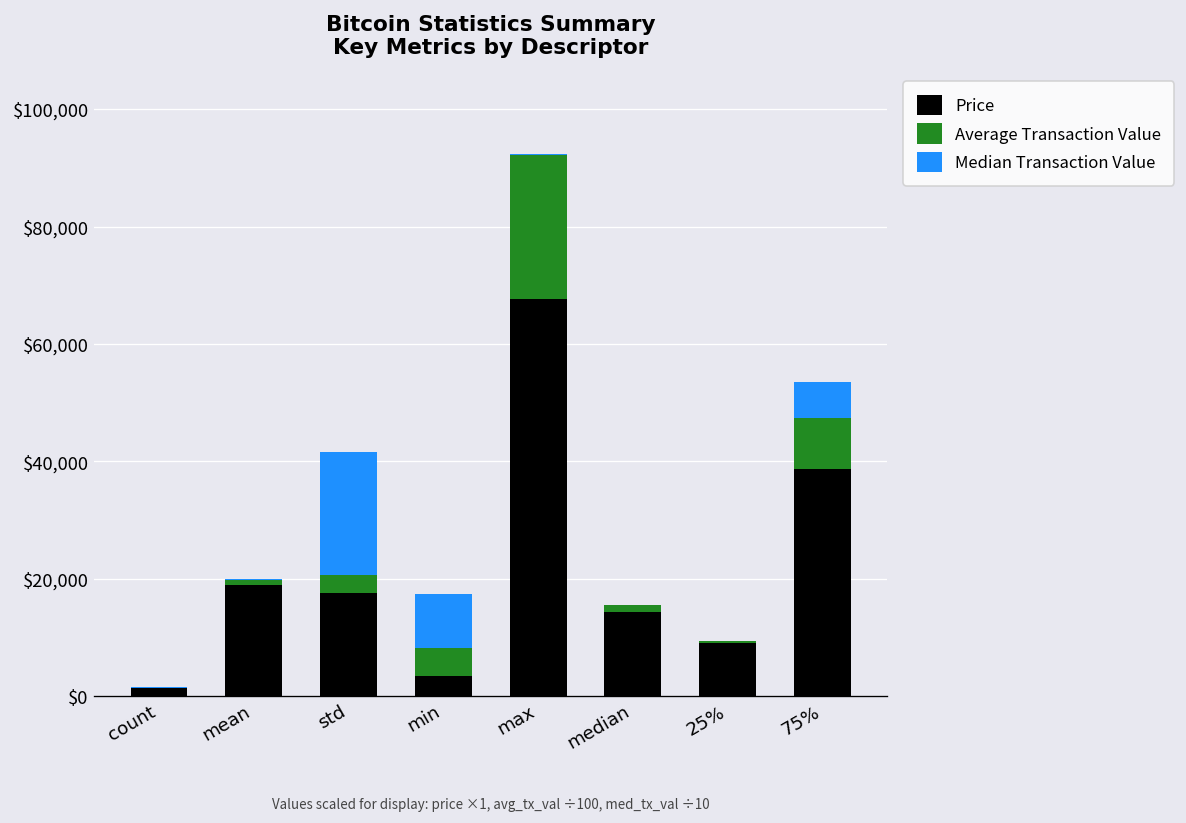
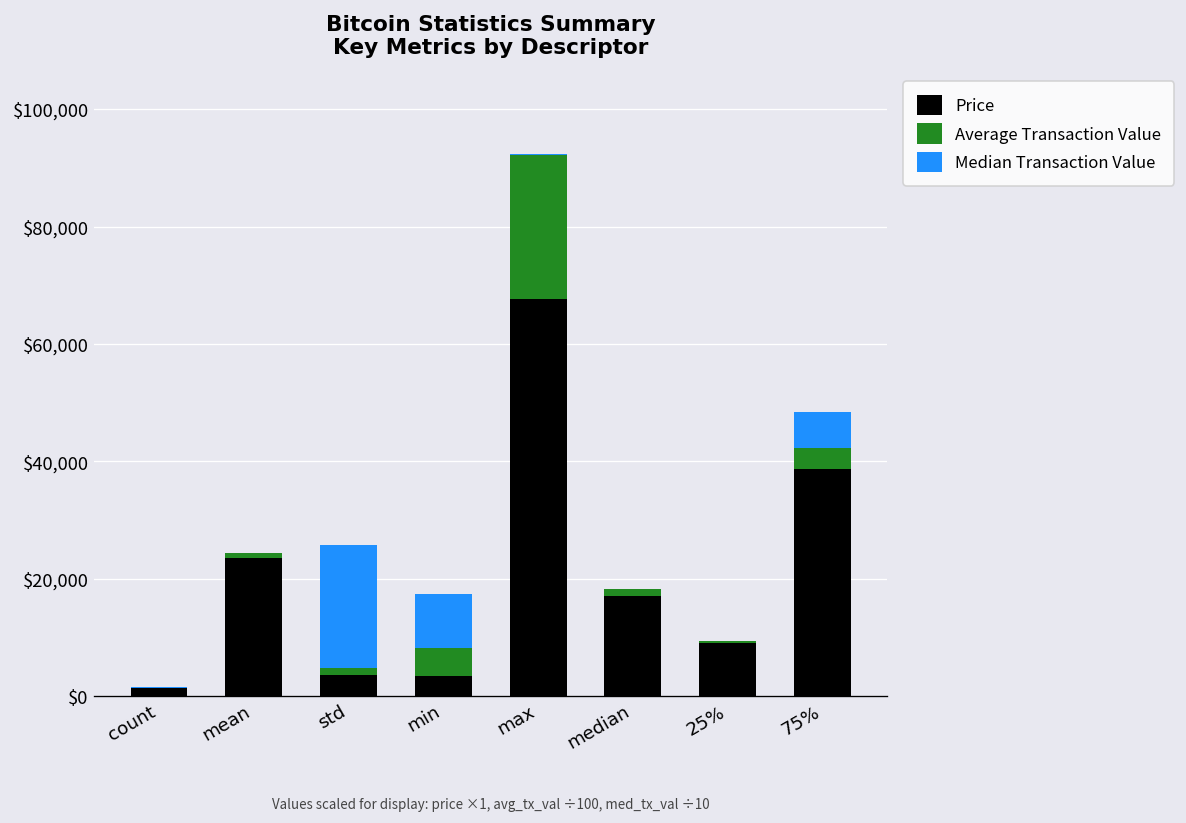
  {
    "Price": {
      "count": "$1,000",
-     "mean": "$19,000",
-     "std": "$18,000",
+     "mean": "$24,000",
+     "std": "$4,000",
      "min": "$3,000",
      "max": "$68,000",
-     "median": "$14,000",
+     "median": "$17,000",
      "25%": "$9,000",
      "75%": "$39,000"
    },
    "Average Transaction Value": {
      "mean": "$1,000",
-     "std": "$3,000",
+     "std": "$1,000",
      "min": "$5,000",
      "max": "$25,000",
      "median": "$1,000",
-     "75%": "$9,000"
+     "75%": "$4,000"
    },
    "Median Transaction Value": {
      "std": "$21,000",
      "min": "$9,000",
      "75%": "$6,000"
    }
  }
